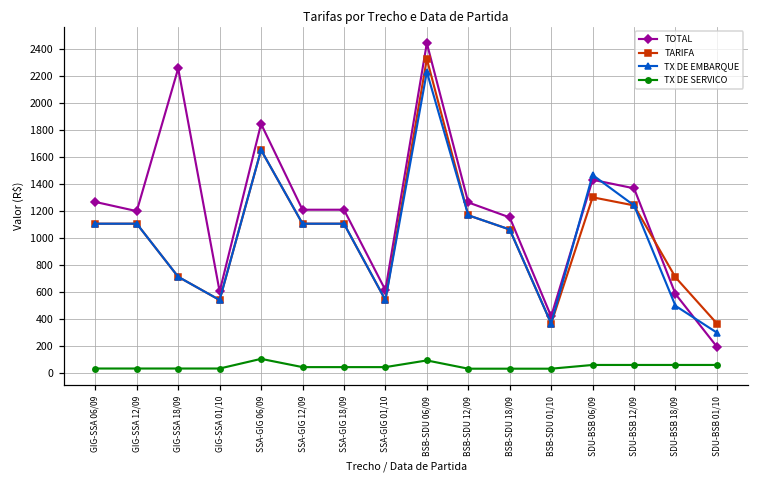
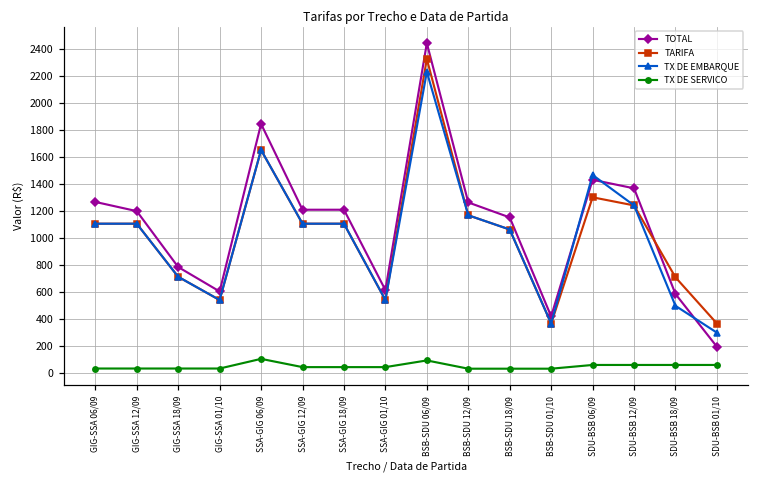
  {
    "TOTAL": {
      "GIG-SSA 06/09": 1270,
      "GIG-SSA 12/09": 1200,
-     "GIG-SSA 18/09": 2250,
+     "GIG-SSA 18/09": 790,
      "GIG-SSA 01/10": 600,
      "SSA-GIG 06/09": 1840,
      "SSA-GIG 12/09": 1210,
      "SSA-GIG 18/09": 1210,
      "SSA-GIG 01/10": 620,
      "BSB-SDU 06/09": 2440,
      "BSB-SDU 12/09": 1260,
      "BSB-SDU 18/09": 1150,
      "BSB-SDU 01/10": 420,
      "SDU-BSB 06/09": 1430,
      "SDU-BSB 12/09": 1370,
      "SDU-BSB 18/09": 590,
      "SDU-BSB 01/10": 200
    },
    "TARIFA": {
      "BSB-SDU 06/09": 2320,
      "SDU-BSB 06/09": 1300,
      "SDU-BSB 18/09": 710,
      "SDU-BSB 01/10": 370
    },
    "TX DE EMBARQUE": {
      "BSB-SDU 06/09": 2230,
      "SDU-BSB 06/09": 1470,
      "SDU-BSB 18/09": 500,
      "SDU-BSB 01/10": 300
    },
    "TX DE SERVICO": {
      "GIG-SSA 06/09": 30,
      "GIG-SSA 12/09": 30,
      "GIG-SSA 18/09": 30,
      "GIG-SSA 01/10": 30,
      "SSA-GIG 06/09": 110,
      "SSA-GIG 12/09": 50,
      "SSA-GIG 18/09": 50,
      "SSA-GIG 01/10": 50,
      "BSB-SDU 06/09": 90,
      "BSB-SDU 12/09": 30,
      "BSB-SDU 18/09": 30,
      "BSB-SDU 01/10": 30,
      "SDU-BSB 06/09": 60,
      "SDU-BSB 12/09": 60,
      "SDU-BSB 18/09": 60,
      "SDU-BSB 01/10": 60
    }
  }
